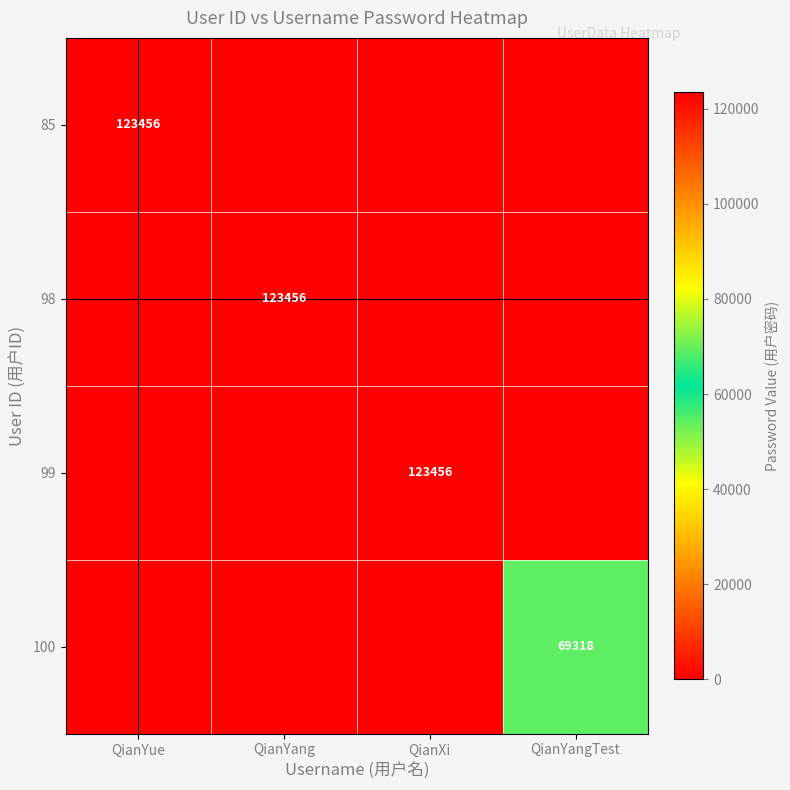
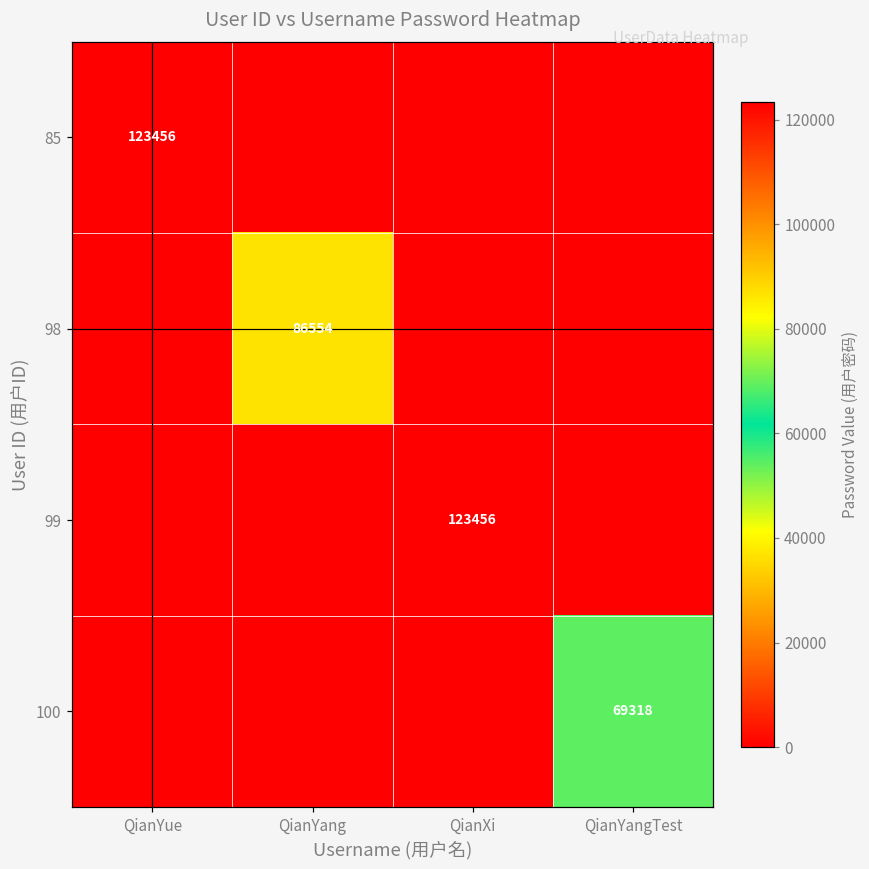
  {
    "85": {
      "QianYue": 123456
    },
    "98": {
-     "QianYang": 123456
+     "QianYang": 86554
    },
    "99": {
      "QianXi": 123456
    },
    "100": {
      "QianYangTest": 69318
    }
  }
